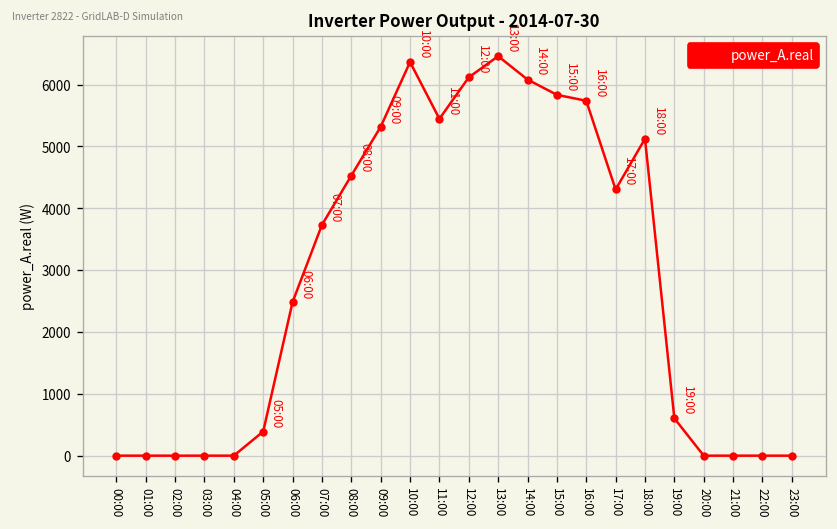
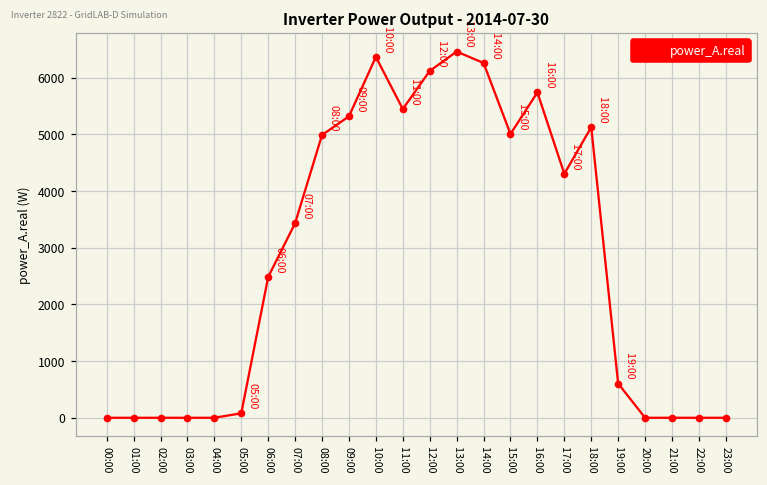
  {
    "00:00": 0,
    "01:00": 0,
    "02:00": 0,
    "03:00": 0,
    "04:00": 0,
-   "05:00": 400,
-   "07:00": 3700,
-   "08:00": 4500,
-   "14:00": 6100,
-   "15:00": 5800,
+   "05:00": 100,
+   "07:00": 3400,
+   "08:00": 5000,
+   "14:00": 6300,
+   "15:00": 5000,
    "20:00": 0,
    "21:00": 0,
    "22:00": 0,
    "23:00": 0
  }
